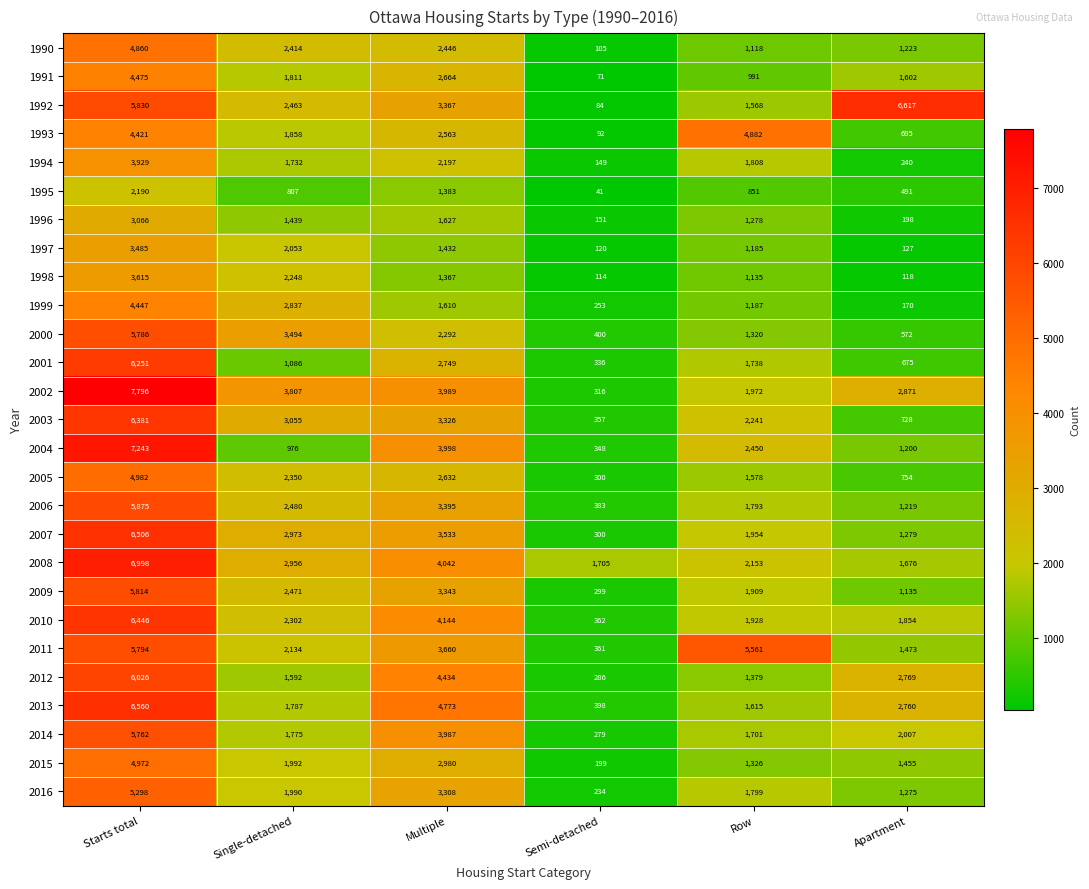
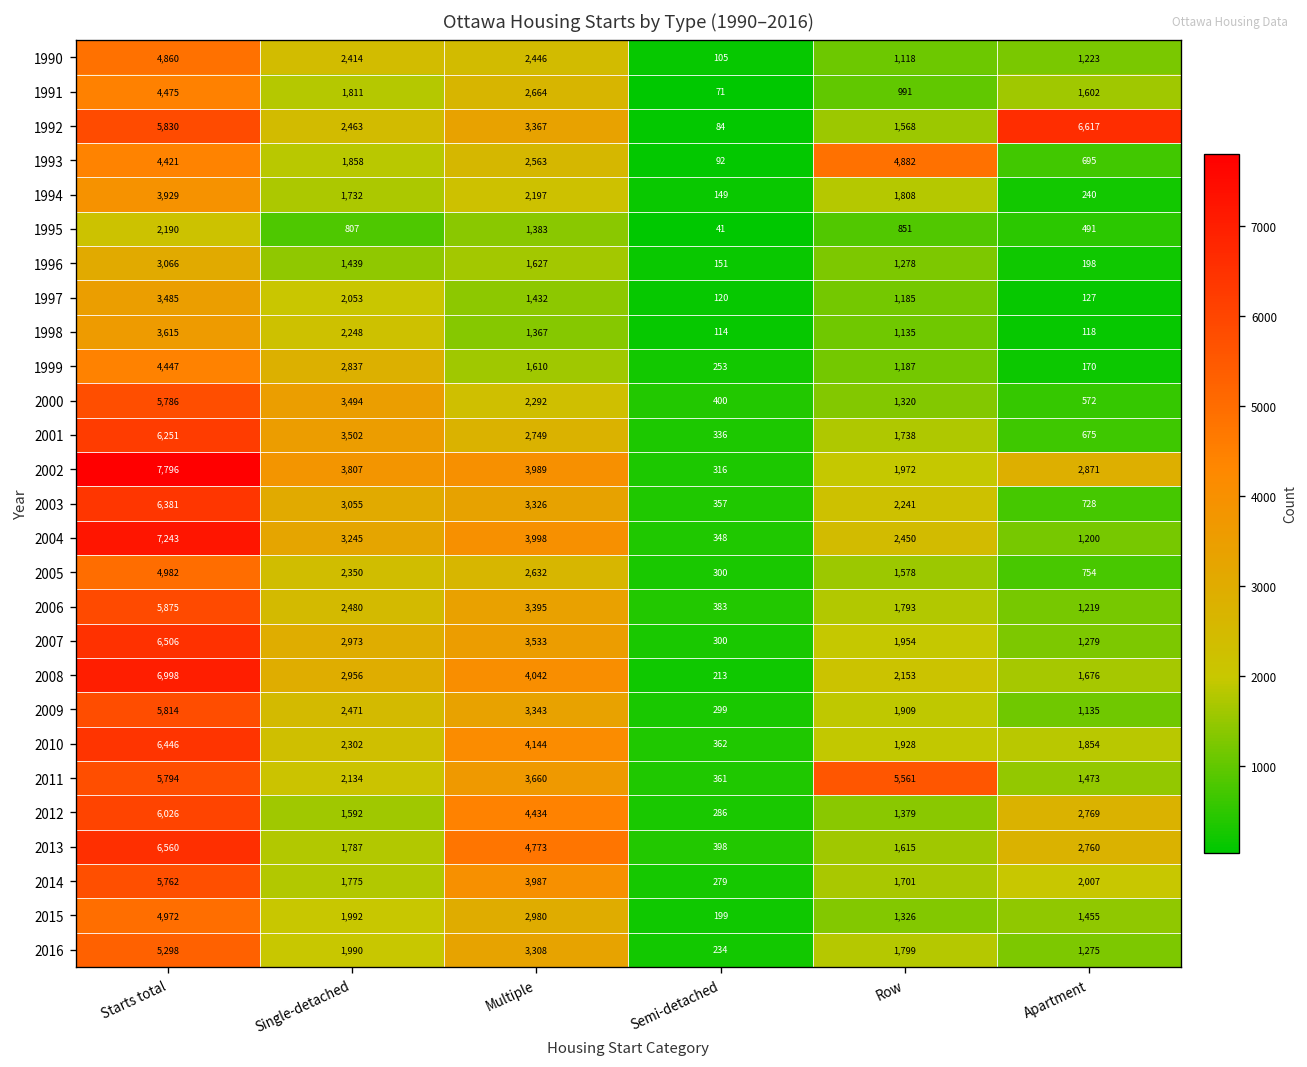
  {
    "1990": {
      "Starts total": "4,860",
      "Single-detached": "2,414",
      "Multiple": "2,446",
      "Semi-detached": "105",
      "Row": "1,118",
      "Apartment": "1,223"
    },
    "1991": {
      "Starts total": "4,475",
      "Single-detached": "1,811",
      "Multiple": "2,664",
      "Semi-detached": "71",
      "Row": "991",
      "Apartment": "1,602"
    },
    "1992": {
      "Starts total": "5,830",
      "Single-detached": "2,463",
      "Multiple": "3,367",
      "Semi-detached": "84",
      "Row": "1,568",
      "Apartment": "6,617"
    },
    "1993": {
      "Starts total": "4,421",
      "Single-detached": "1,858",
      "Multiple": "2,563",
      "Semi-detached": "92",
      "Row": "4,882",
      "Apartment": "695"
    },
    "1994": {
      "Starts total": "3,929",
      "Single-detached": "1,732",
      "Multiple": "2,197",
      "Semi-detached": "149",
      "Row": "1,808",
      "Apartment": "240"
    },
    "1995": {
      "Starts total": "2,190",
      "Single-detached": "807",
      "Multiple": "1,383",
      "Semi-detached": "41",
      "Row": "851",
      "Apartment": "491"
    },
    "1996": {
      "Starts total": "3,066",
      "Single-detached": "1,439",
      "Multiple": "1,627",
      "Semi-detached": "151",
      "Row": "1,278",
      "Apartment": "198"
    },
    "1997": {
      "Starts total": "3,485",
      "Single-detached": "2,053",
      "Multiple": "1,432",
      "Semi-detached": "120",
      "Row": "1,185",
      "Apartment": "127"
    },
    "1998": {
      "Starts total": "3,615",
      "Single-detached": "2,248",
      "Multiple": "1,367",
      "Semi-detached": "114",
      "Row": "1,135",
      "Apartment": "118"
    },
    "1999": {
      "Starts total": "4,447",
      "Single-detached": "2,837",
      "Multiple": "1,610",
      "Semi-detached": "253",
      "Row": "1,187",
      "Apartment": "170"
    },
    "2000": {
      "Starts total": "5,786",
      "Single-detached": "3,494",
      "Multiple": "2,292",
      "Semi-detached": "400",
      "Row": "1,320",
      "Apartment": "572"
    },
    "2001": {
      "Starts total": "6,251",
-     "Single-detached": "1,086",
+     "Single-detached": "3,502",
      "Multiple": "2,749",
      "Semi-detached": "336",
      "Row": "1,738",
      "Apartment": "675"
    },
    "2002": {
      "Starts total": "7,796",
      "Single-detached": "3,807",
      "Multiple": "3,989",
      "Semi-detached": "316",
      "Row": "1,972",
      "Apartment": "2,871"
    },
    "2003": {
      "Starts total": "6,381",
      "Single-detached": "3,055",
      "Multiple": "3,326",
      "Semi-detached": "357",
      "Row": "2,241",
      "Apartment": "728"
    },
    "2004": {
      "Starts total": "7,243",
-     "Single-detached": "976",
+     "Single-detached": "3,245",
      "Multiple": "3,998",
      "Semi-detached": "348",
      "Row": "2,450",
      "Apartment": "1,200"
    },
    "2005": {
      "Starts total": "4,982",
      "Single-detached": "2,350",
      "Multiple": "2,632",
      "Semi-detached": "300",
      "Row": "1,578",
      "Apartment": "754"
    },
    "2006": {
      "Starts total": "5,875",
      "Single-detached": "2,480",
      "Multiple": "3,395",
      "Semi-detached": "383",
      "Row": "1,793",
      "Apartment": "1,219"
    },
    "2007": {
      "Starts total": "6,506",
      "Single-detached": "2,973",
      "Multiple": "3,533",
      "Semi-detached": "300",
      "Row": "1,954",
      "Apartment": "1,279"
    },
    "2008": {
      "Starts total": "6,998",
      "Single-detached": "2,956",
      "Multiple": "4,042",
-     "Semi-detached": "1,705",
+     "Semi-detached": "213",
      "Row": "2,153",
      "Apartment": "1,676"
    },
    "2009": {
      "Starts total": "5,814",
      "Single-detached": "2,471",
      "Multiple": "3,343",
      "Semi-detached": "299",
      "Row": "1,909",
      "Apartment": "1,135"
    },
    "2010": {
      "Starts total": "6,446",
      "Single-detached": "2,302",
      "Multiple": "4,144",
      "Semi-detached": "362",
      "Row": "1,928",
      "Apartment": "1,854"
    },
    "2011": {
      "Starts total": "5,794",
      "Single-detached": "2,134",
      "Multiple": "3,660",
      "Semi-detached": "361",
      "Row": "5,561",
      "Apartment": "1,473"
    },
    "2012": {
      "Starts total": "6,026",
      "Single-detached": "1,592",
      "Multiple": "4,434",
      "Semi-detached": "286",
      "Row": "1,379",
      "Apartment": "2,769"
    },
    "2013": {
      "Starts total": "6,560",
      "Single-detached": "1,787",
      "Multiple": "4,773",
      "Semi-detached": "398",
      "Row": "1,615",
      "Apartment": "2,760"
    },
    "2014": {
      "Starts total": "5,762",
      "Single-detached": "1,775",
      "Multiple": "3,987",
      "Semi-detached": "279",
      "Row": "1,701",
      "Apartment": "2,007"
    },
    "2015": {
      "Starts total": "4,972",
      "Single-detached": "1,992",
      "Multiple": "2,980",
      "Semi-detached": "199",
      "Row": "1,326",
      "Apartment": "1,455"
    },
    "2016": {
      "Starts total": "5,298",
      "Single-detached": "1,990",
      "Multiple": "3,308",
      "Semi-detached": "234",
      "Row": "1,799",
      "Apartment": "1,275"
    }
  }
